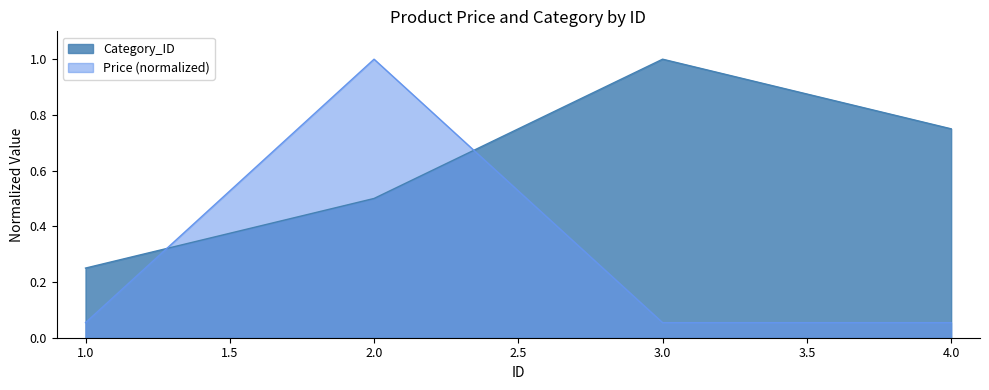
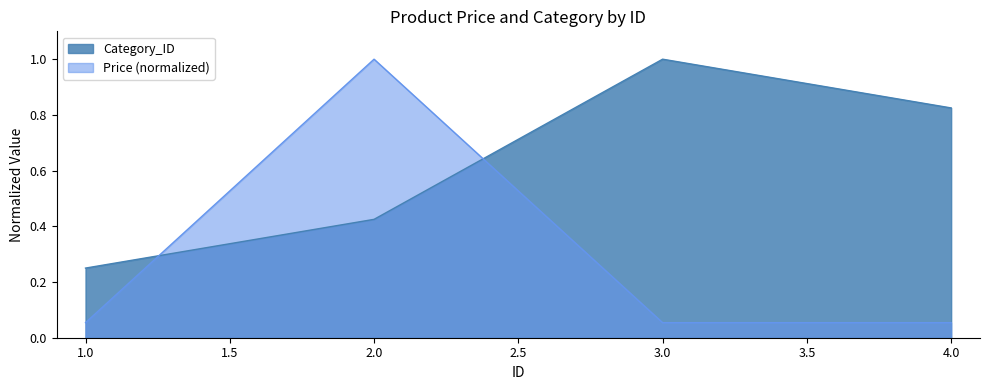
  {
    "Category_ID": {
      "1.0": 0.25,
-     "2.0": 0.50,
+     "2.0": 0.43,
      "3.0": 1.00,
-     "4.0": 0.75
+     "4.0": 0.83
    },
    "Price (normalized)": {
      "1.0": 0.05,
      "2.0": 1.00,
      "3.0": 0.05,
      "4.0": 0.05
    }
  }
